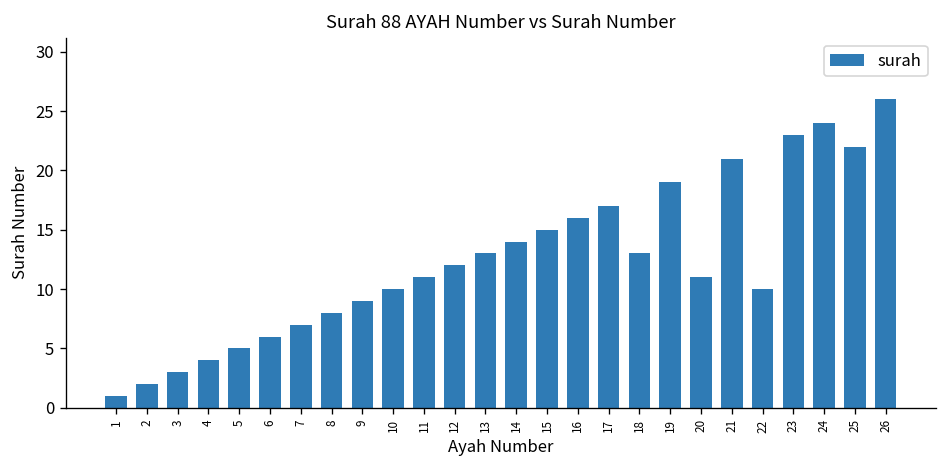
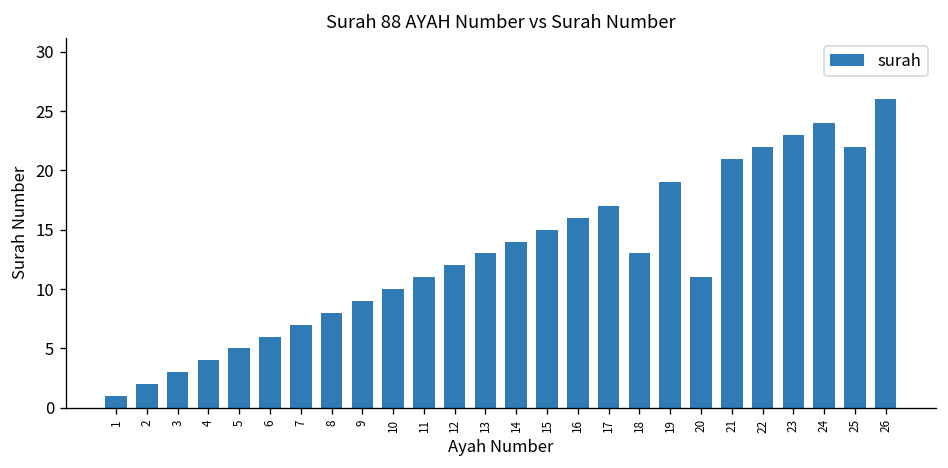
  {
    "1": 1,
    "2": 2,
    "3": 3,
    "4": 4,
    "5": 5,
    "6": 6,
    "7": 7,
    "8": 8,
    "9": 9,
    "10": 10,
    "11": 11,
    "12": 12,
    "13": 13,
    "14": 14,
    "15": 15,
    "16": 16,
    "17": 17,
    "18": 13,
    "19": 19,
    "20": 11,
    "21": 21,
-   "22": 10,
+   "22": 22,
    "23": 23,
    "24": 24,
    "25": 22,
    "26": 26
  }
